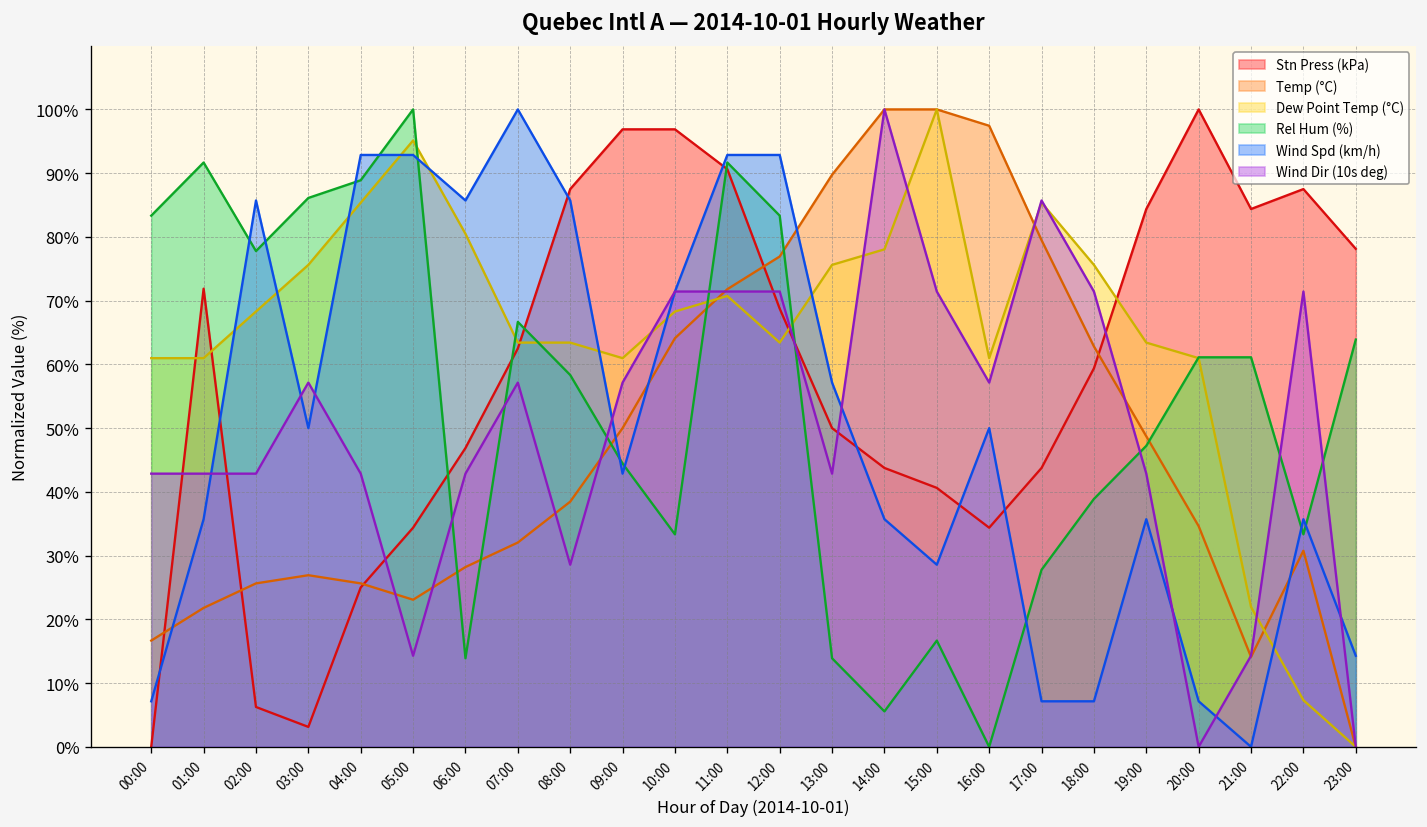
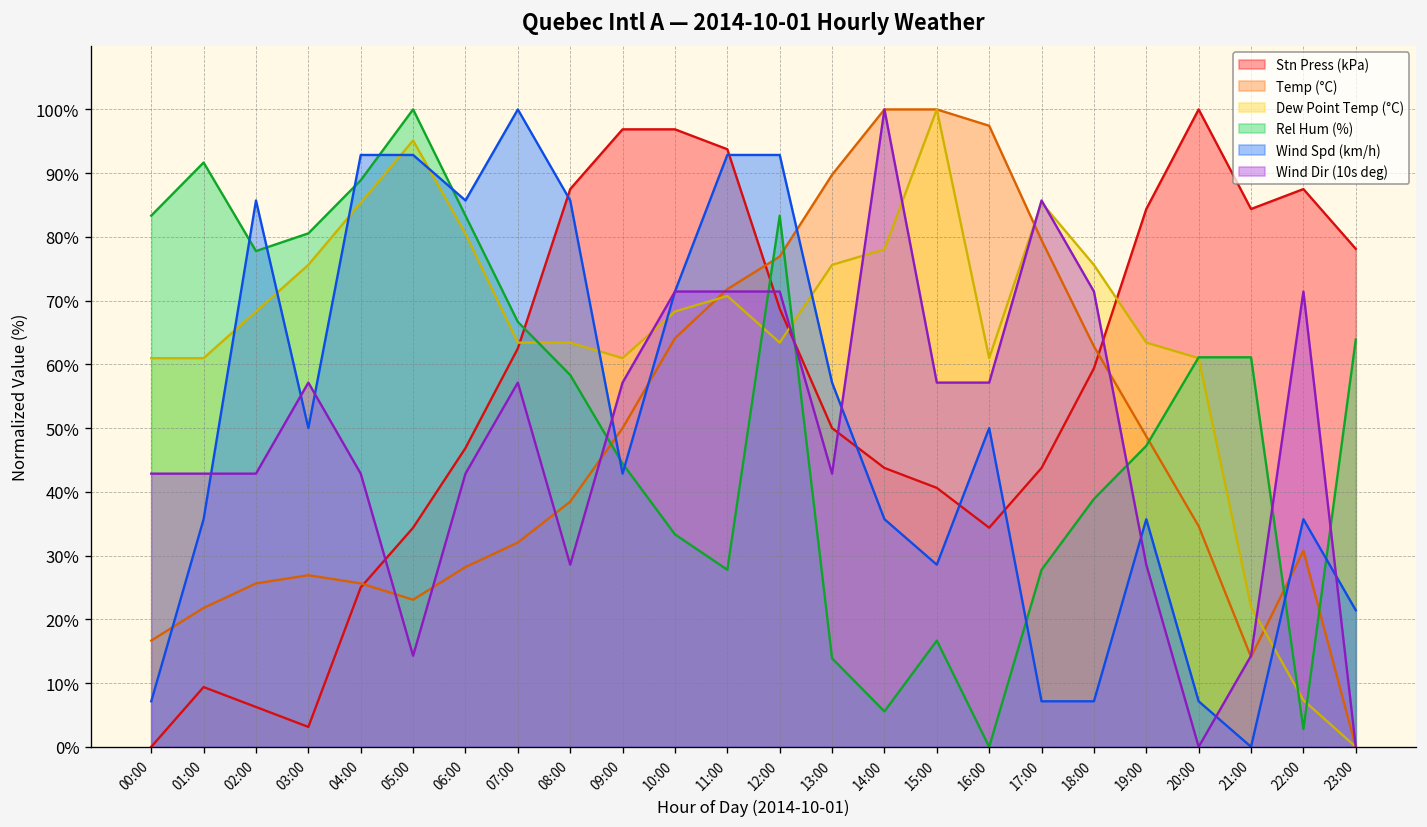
  {
    "Stn Press (kPa)": {
      "00:00": "0%",
-     "01:00": "72%",
+     "01:00": "9%",
      "02:00": "6%",
      "03:00": "3%",
      "04:00": "25%",
      "05:00": "34%",
      "06:00": "47%",
      "07:00": "63%",
      "08:00": "88%",
      "09:00": "97%",
      "10:00": "97%",
-     "11:00": "91%",
+     "11:00": "94%",
      "12:00": "69%",
      "13:00": "50%",
      "14:00": "44%",
      "15:00": "41%",
      "16:00": "34%",
      "17:00": "44%",
      "18:00": "59%",
      "19:00": "84%",
      "20:00": "100%",
      "21:00": "84%",
      "22:00": "88%",
      "23:00": "78%"
    },
    "Rel Hum (%)": {
      "00:00": "83%",
      "01:00": "92%",
      "02:00": "78%",
-     "03:00": "86%",
+     "03:00": "81%",
      "04:00": "89%",
      "05:00": "100%",
-     "06:00": "14%",
+     "06:00": "83%",
      "07:00": "67%",
      "08:00": "58%",
      "09:00": "44%",
      "10:00": "33%",
-     "11:00": "92%",
+     "11:00": "28%",
      "12:00": "83%",
      "13:00": "14%",
      "14:00": "6%",
      "15:00": "17%",
      "16:00": "0%",
      "17:00": "28%",
      "18:00": "39%",
      "19:00": "47%",
      "21:00": "61%",
-     "22:00": "33%",
+     "22:00": "3%",
      "23:00": "64%"
    },
    "Wind Spd (km/h)": {
      "00:00": "7%",
      "01:00": "36%",
      "02:00": "86%",
      "03:00": "50%",
      "04:00": "93%",
      "05:00": "93%",
      "06:00": "86%",
      "07:00": "100%",
      "08:00": "86%",
      "09:00": "43%",
      "11:00": "93%",
      "12:00": "93%",
      "13:00": "57%",
      "14:00": "36%",
      "15:00": "29%",
      "16:00": "50%",
      "17:00": "7%",
      "18:00": "7%",
      "19:00": "36%",
      "20:00": "7%",
      "21:00": "0%",
      "22:00": "36%",
-     "23:00": "14%"
+     "23:00": "21%"
    },
    "Wind Dir (10s deg)": {
      "00:00": "43%",
      "01:00": "43%",
      "02:00": "43%",
      "03:00": "57%",
      "04:00": "43%",
      "05:00": "14%",
      "06:00": "43%",
      "07:00": "57%",
      "08:00": "29%",
      "09:00": "57%",
      "12:00": "71%",
      "13:00": "43%",
-     "15:00": "71%",
+     "15:00": "57%",
      "16:00": "57%",
      "18:00": "71%",
-     "19:00": "43%",
+     "19:00": "29%",
      "20:00": "0%",
      "22:00": "71%"
    }
  }
